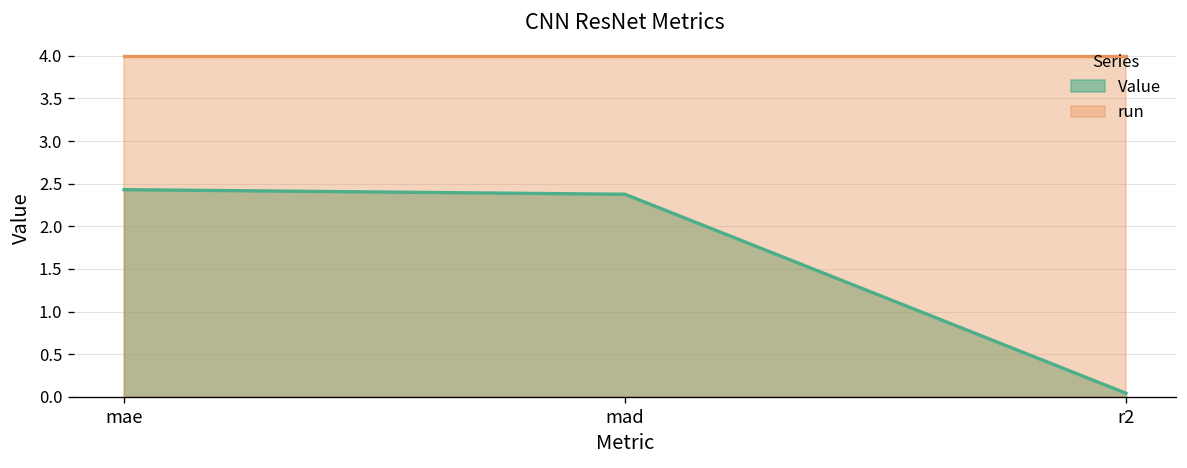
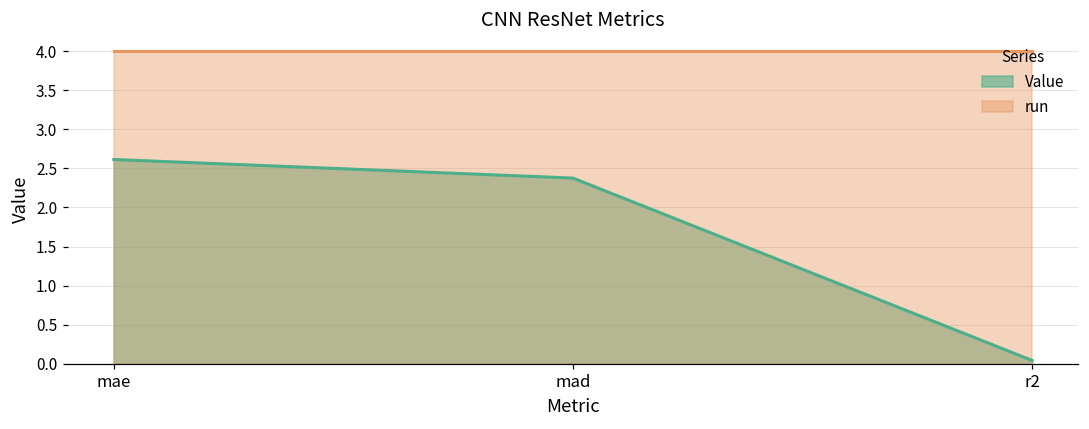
  {
    "Value": {
-     "mae": 2.4,
+     "mae": 2.6,
      "mad": 2.4,
      "r2": 0.0
    },
    "run": {
      "mae": 4.0,
      "mad": 4.0,
      "r2": 4.0
    }
  }
